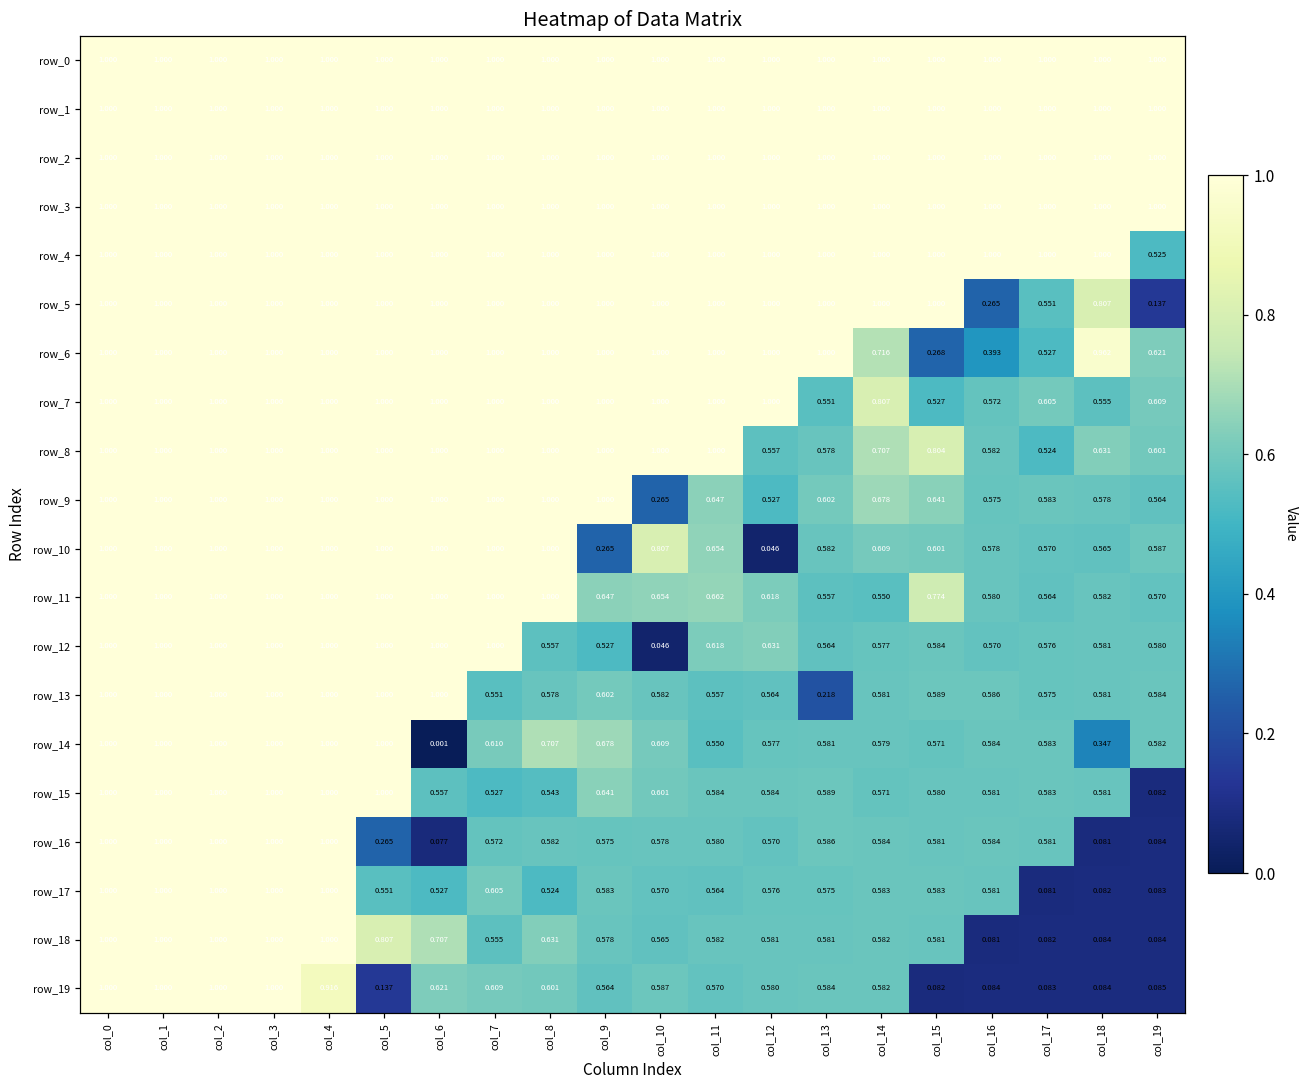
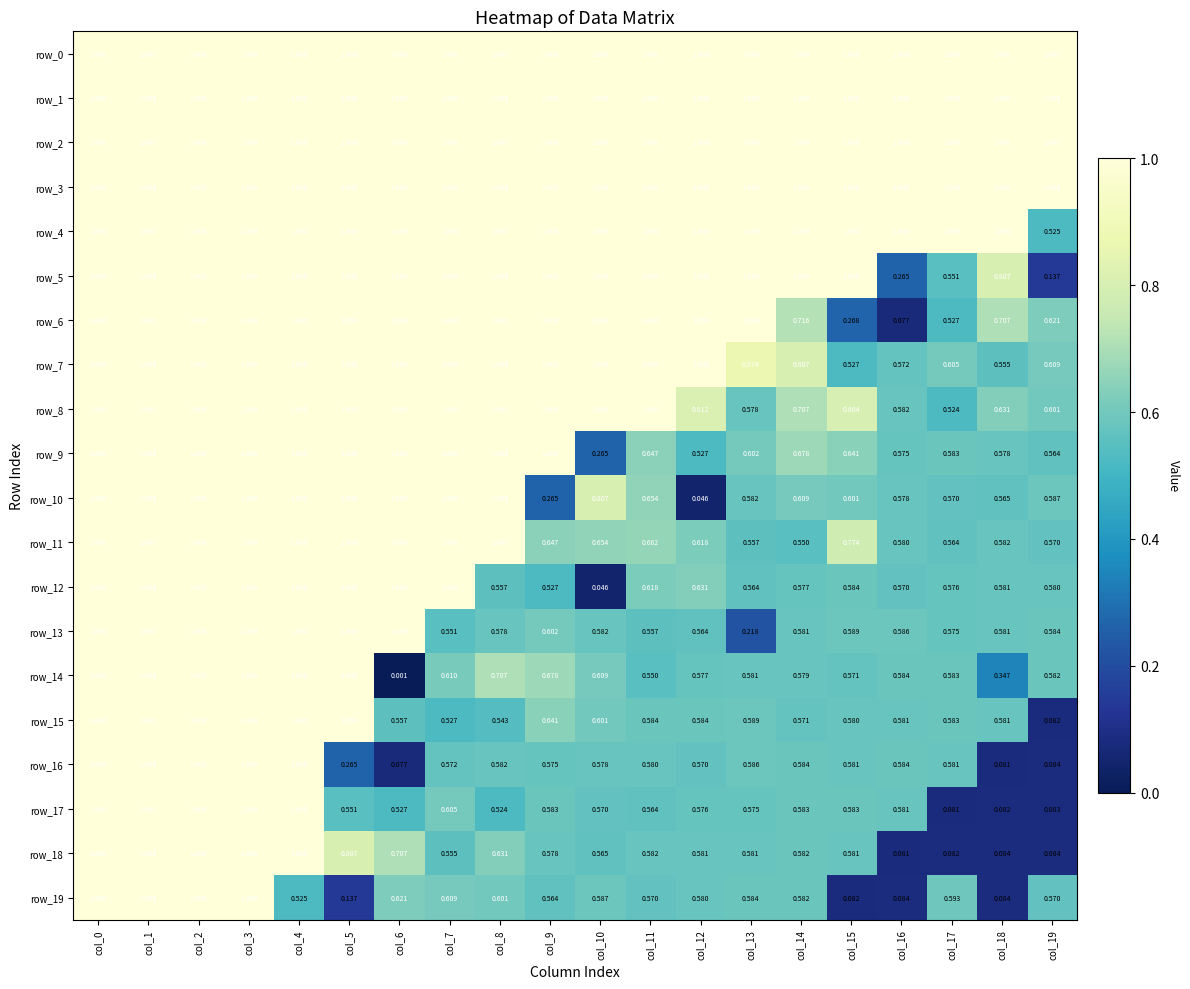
  {
    "row_4": {
      "col_19": 0.525
    },
    "row_5": {
      "col_16": 0.265,
      "col_17": 0.551,
      "col_18": 0.807,
      "col_19": 0.137
    },
    "row_6": {
      "col_14": 0.716,
      "col_15": 0.268,
-     "col_16": 0.393,
+     "col_16": 0.077,
      "col_17": 0.527,
-     "col_18": 0.962,
+     "col_18": 0.707,
      "col_19": 0.621
    },
    "row_7": {
-     "col_13": 0.551,
+     "col_13": 0.874,
      "col_14": 0.807,
      "col_15": 0.527,
      "col_16": 0.572,
      "col_17": 0.605,
      "col_18": 0.555,
      "col_19": 0.609
    },
    "row_8": {
-     "col_12": 0.557,
+     "col_12": 0.812,
      "col_13": 0.578,
      "col_14": 0.707,
      "col_15": 0.804,
      "col_16": 0.582,
      "col_17": 0.524,
      "col_18": 0.631,
      "col_19": 0.601
    },
    "row_9": {
      "col_10": 0.265,
      "col_11": 0.647,
      "col_12": 0.527,
      "col_13": 0.602,
      "col_14": 0.678,
      "col_15": 0.641,
      "col_16": 0.575,
      "col_17": 0.583,
      "col_18": 0.578,
      "col_19": 0.564
    },
    "row_10": {
      "col_9": 0.265,
      "col_10": 0.807,
      "col_11": 0.654,
      "col_12": 0.046,
      "col_13": 0.582,
      "col_14": 0.609,
      "col_15": 0.601,
      "col_16": 0.578,
      "col_17": 0.570,
      "col_18": 0.565,
      "col_19": 0.587
    },
    "row_11": {
      "col_9": 0.647,
      "col_10": 0.654,
      "col_11": 0.662,
      "col_12": 0.618,
      "col_13": 0.557,
      "col_14": 0.550,
      "col_15": 0.774,
      "col_16": 0.580,
      "col_17": 0.564,
      "col_18": 0.582,
      "col_19": 0.570
    },
    "row_12": {
      "col_8": 0.557,
      "col_9": 0.527,
      "col_10": 0.046,
      "col_11": 0.618,
      "col_12": 0.631,
      "col_13": 0.564,
      "col_14": 0.577,
      "col_15": 0.584,
      "col_16": 0.570,
      "col_17": 0.576,
      "col_18": 0.581,
      "col_19": 0.580
    },
    "row_13": {
      "col_7": 0.551,
      "col_8": 0.578,
      "col_9": 0.602,
      "col_10": 0.582,
      "col_11": 0.557,
      "col_12": 0.564,
      "col_13": 0.218,
      "col_14": 0.581,
      "col_15": 0.589,
      "col_16": 0.586,
      "col_17": 0.575,
      "col_18": 0.581,
      "col_19": 0.584
    },
    "row_14": {
      "col_6": 0.001,
      "col_7": 0.610,
      "col_8": 0.707,
      "col_9": 0.678,
      "col_10": 0.609,
      "col_11": 0.550,
      "col_12": 0.577,
      "col_13": 0.581,
      "col_14": 0.579,
      "col_15": 0.571,
      "col_16": 0.584,
      "col_17": 0.583,
      "col_18": 0.347,
      "col_19": 0.582
    },
    "row_15": {
      "col_6": 0.557,
      "col_7": 0.527,
      "col_8": 0.543,
      "col_9": 0.641,
      "col_10": 0.601,
      "col_11": 0.584,
      "col_12": 0.584,
      "col_13": 0.589,
      "col_14": 0.571,
      "col_15": 0.580,
      "col_16": 0.581,
      "col_17": 0.583,
      "col_18": 0.581,
      "col_19": 0.082
    },
    "row_16": {
      "col_5": 0.265,
      "col_6": 0.077,
      "col_7": 0.572,
      "col_8": 0.582,
      "col_9": 0.575,
      "col_10": 0.578,
      "col_11": 0.580,
      "col_12": 0.570,
      "col_13": 0.586,
      "col_14": 0.584,
      "col_15": 0.581,
      "col_16": 0.584,
      "col_17": 0.581,
      "col_18": 0.081,
      "col_19": 0.084
    },
    "row_17": {
      "col_5": 0.551,
      "col_6": 0.527,
      "col_7": 0.605,
      "col_8": 0.524,
      "col_9": 0.583,
      "col_10": 0.570,
      "col_11": 0.564,
      "col_12": 0.576,
      "col_13": 0.575,
      "col_14": 0.583,
      "col_15": 0.583,
      "col_16": 0.581,
      "col_17": 0.081,
      "col_18": 0.082,
      "col_19": 0.083
    },
    "row_18": {
      "col_5": 0.807,
      "col_6": 0.707,
      "col_7": 0.555,
      "col_8": 0.631,
      "col_9": 0.578,
      "col_10": 0.565,
      "col_11": 0.582,
      "col_12": 0.581,
      "col_13": 0.581,
      "col_14": 0.582,
      "col_15": 0.581,
      "col_16": 0.081,
      "col_17": 0.082,
      "col_18": 0.084,
      "col_19": 0.084
    },
    "row_19": {
-     "col_4": 0.916,
+     "col_4": 0.525,
      "col_5": 0.137,
      "col_6": 0.621,
      "col_7": 0.609,
      "col_8": 0.601,
      "col_9": 0.564,
      "col_10": 0.587,
      "col_11": 0.570,
      "col_12": 0.580,
      "col_13": 0.584,
      "col_14": 0.582,
      "col_15": 0.082,
      "col_16": 0.084,
-     "col_17": 0.083,
+     "col_17": 0.593,
      "col_18": 0.084,
-     "col_19": 0.085
+     "col_19": 0.570
    }
  }
